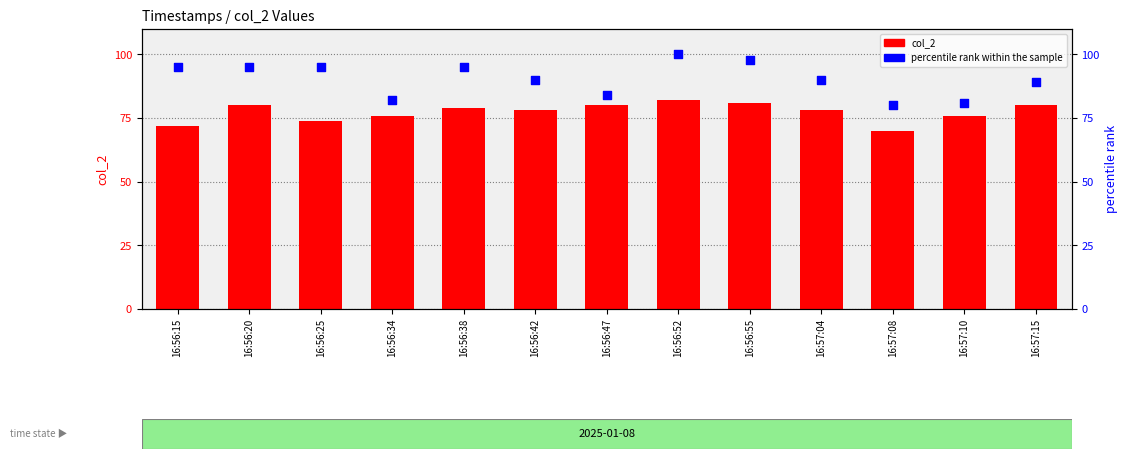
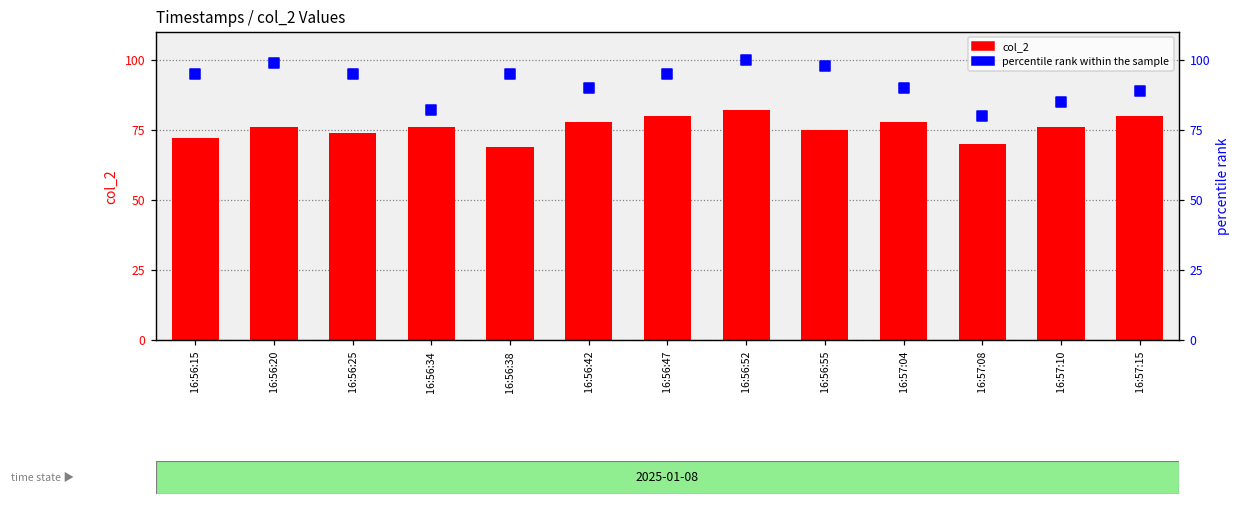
  {
    "col_2": {
      "16:56:15": 72,
-     "16:56:20": 80,
+     "16:56:20": 76,
      "16:56:25": 74,
      "16:56:34": 76,
-     "16:56:38": 79,
+     "16:56:38": 69,
      "16:56:42": 78,
      "16:56:47": 80,
      "16:56:52": 82,
-     "16:56:55": 81,
+     "16:56:55": 75,
      "16:57:04": 78,
      "16:57:08": 70,
      "16:57:10": 76,
      "16:57:15": 80
    },
    "percentile rank within the sample": {
-     "16:56:20": 95,
-     "16:56:47": 84,
-     "16:57:10": 81
+     "16:56:20": 99,
+     "16:56:47": 95,
+     "16:57:10": 85
    }
  }
